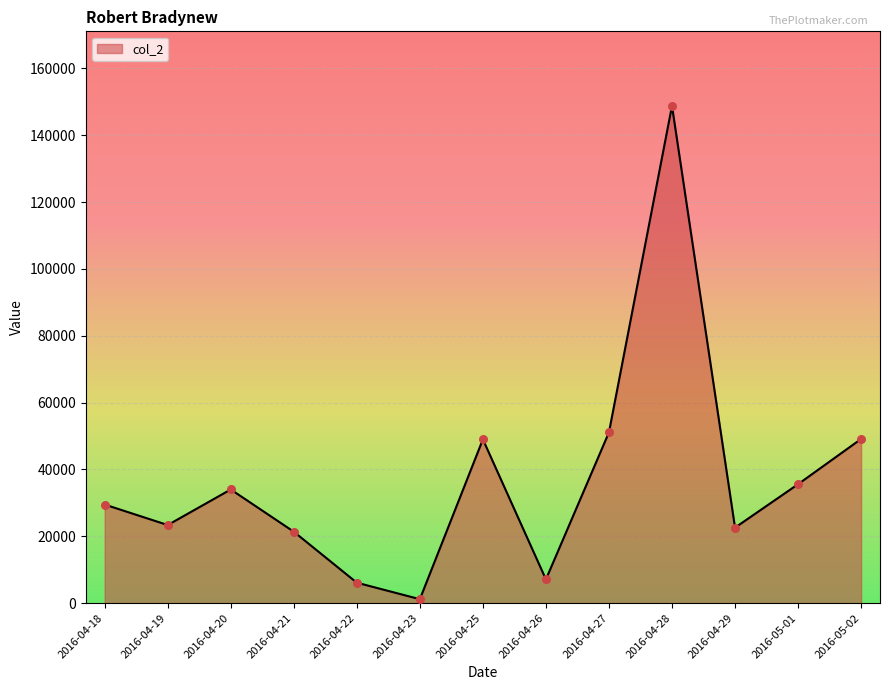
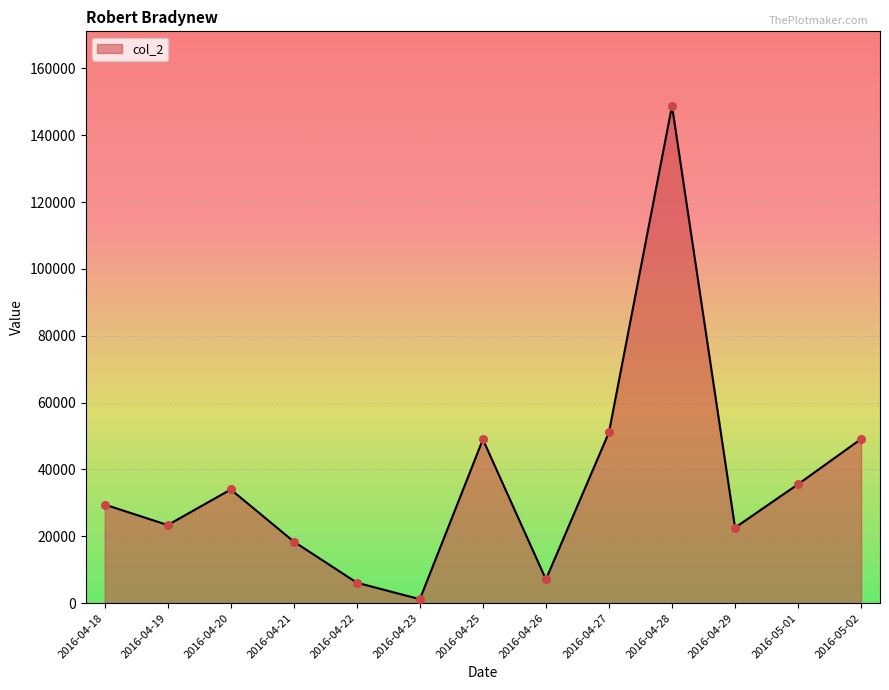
  {
    "2016-04-18": 29000,
    "2016-04-19": 23000,
    "2016-04-20": 34000,
-   "2016-04-21": 21000,
+   "2016-04-21": 18000,
    "2016-04-22": 6000,
    "2016-04-23": 1000,
    "2016-04-25": 49000,
    "2016-04-26": 7000,
    "2016-04-27": 51000,
    "2016-04-28": 149000,
    "2016-04-29": 23000,
    "2016-05-01": 36000,
    "2016-05-02": 49000
  }
